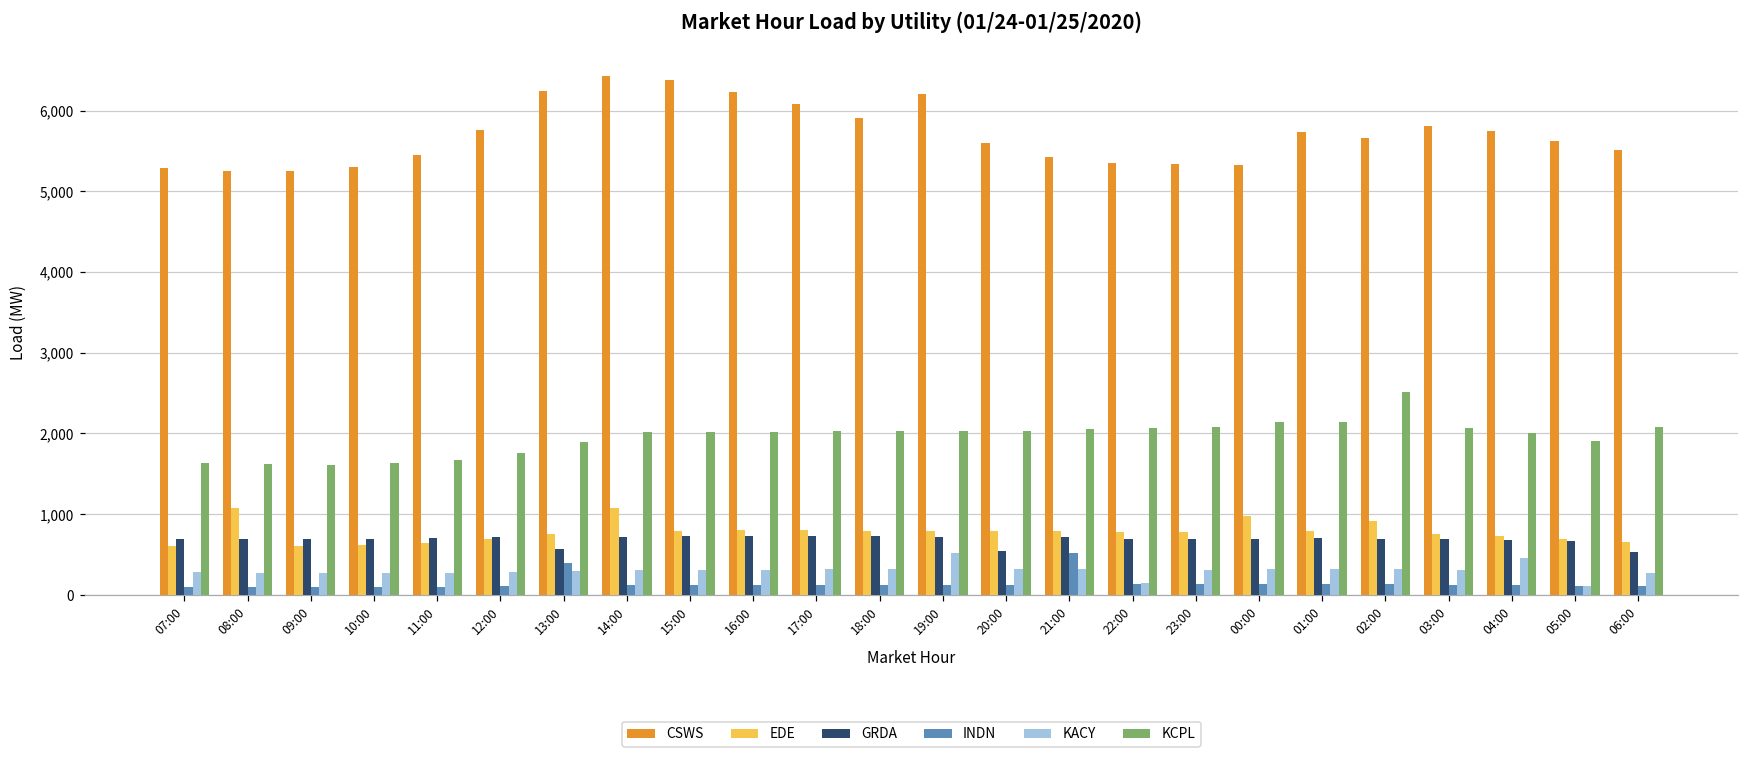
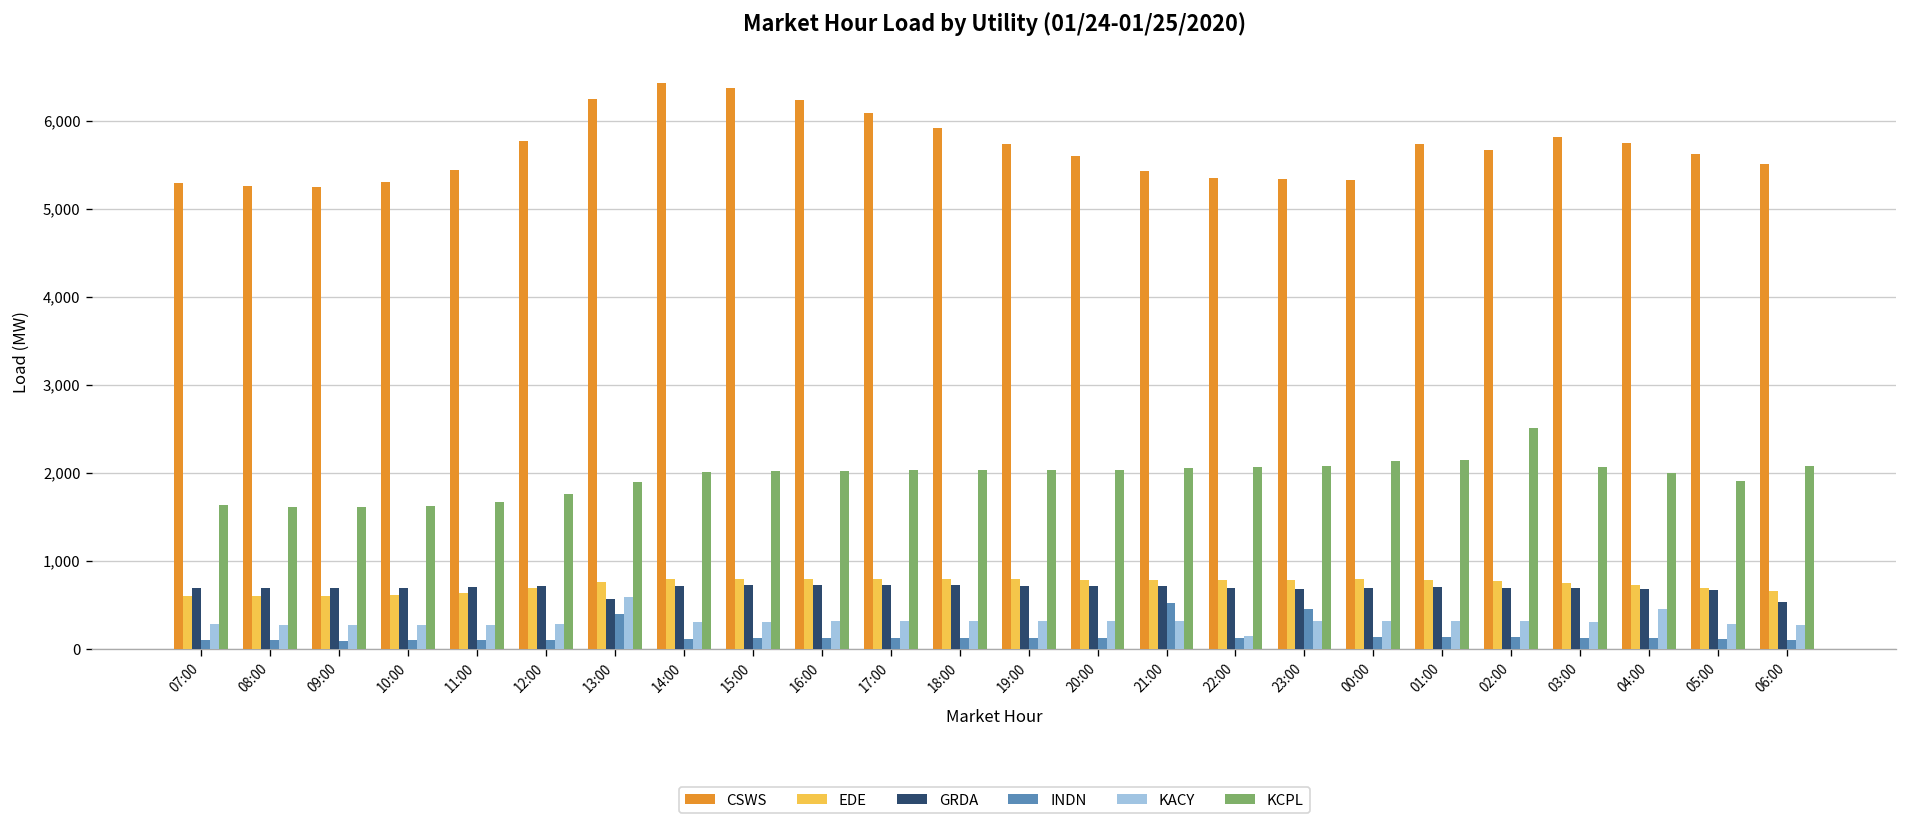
  {
    "CSWS": {
      "07:00": "5,300",
      "08:00": "5,300",
      "09:00": "5,200",
      "10:00": "5,300",
      "11:00": "5,400",
      "12:00": "5,800",
      "13:00": "6,200",
      "14:00": "6,400",
      "15:00": "6,400",
      "16:00": "6,200",
      "17:00": "6,100",
      "18:00": "5,900",
-     "19:00": "6,200",
+     "19:00": "5,700",
      "20:00": "5,600",
      "21:00": "5,400",
      "22:00": "5,300",
      "23:00": "5,300",
      "00:00": "5,300",
      "01:00": "5,700",
      "02:00": "5,700",
      "03:00": "5,800",
      "04:00": "5,700",
      "05:00": "5,600",
      "06:00": "5,500"
    },
    "EDE": {
      "07:00": "600",
-     "08:00": "1,100",
+     "08:00": "600",
      "09:00": "600",
      "10:00": "600",
      "11:00": "600",
      "12:00": "700",
      "13:00": "800",
-     "14:00": "1,100",
+     "14:00": "800",
      "15:00": "800",
      "16:00": "800",
      "17:00": "800",
      "18:00": "800",
      "19:00": "800",
      "20:00": "800",
      "21:00": "800",
      "22:00": "800",
      "23:00": "800",
-     "00:00": "1,000",
+     "00:00": "800",
      "01:00": "800",
-     "02:00": "900",
+     "02:00": "800",
      "03:00": "800",
      "04:00": "700",
      "05:00": "700",
      "06:00": "700"
    },
    "GRDA": {
      "07:00": "700",
      "08:00": "700",
      "09:00": "700",
      "10:00": "700",
      "11:00": "700",
      "12:00": "700",
      "13:00": "600",
      "14:00": "700",
      "15:00": "700",
      "16:00": "700",
      "17:00": "700",
      "18:00": "700",
      "19:00": "700",
-     "20:00": "500",
+     "20:00": "700",
      "21:00": "700",
      "22:00": "700",
      "23:00": "700",
      "00:00": "700",
      "01:00": "700",
      "02:00": "700",
      "03:00": "700",
      "04:00": "700",
      "05:00": "700",
      "06:00": "500"
    },
    "INDN": {
      "07:00": "100",
      "08:00": "100",
      "09:00": "100",
      "10:00": "100",
      "11:00": "100",
      "12:00": "100",
      "13:00": "400",
      "14:00": "100",
      "15:00": "100",
      "16:00": "100",
      "17:00": "100",
      "18:00": "100",
      "19:00": "100",
      "20:00": "100",
      "21:00": "500",
      "22:00": "100",
-     "23:00": "100",
+     "23:00": "500",
      "00:00": "100",
      "01:00": "100",
      "02:00": "100",
      "03:00": "100",
      "04:00": "100",
      "05:00": "100",
      "06:00": "100"
    },
    "KACY": {
      "07:00": "300",
      "08:00": "300",
      "09:00": "300",
      "10:00": "300",
      "11:00": "300",
      "12:00": "300",
-     "13:00": "300",
+     "13:00": "600",
      "14:00": "300",
      "15:00": "300",
      "16:00": "300",
      "17:00": "300",
      "18:00": "300",
-     "19:00": "500",
+     "19:00": "300",
      "20:00": "300",
      "21:00": "300",
      "22:00": "100",
      "23:00": "300",
      "00:00": "300",
      "01:00": "300",
      "02:00": "300",
      "03:00": "300",
      "04:00": "500",
-     "05:00": "100",
+     "05:00": "300",
      "06:00": "300"
    },
    "KCPL": {
      "07:00": "1,600",
      "08:00": "1,600",
      "09:00": "1,600",
      "10:00": "1,600",
      "11:00": "1,700",
      "12:00": "1,800",
      "13:00": "1,900",
      "14:00": "2,000",
      "15:00": "2,000",
      "16:00": "2,000",
      "17:00": "2,000",
      "18:00": "2,000",
      "19:00": "2,000",
      "20:00": "2,000",
      "21:00": "2,100",
      "22:00": "2,100",
      "23:00": "2,100",
      "00:00": "2,100",
      "01:00": "2,100",
      "02:00": "2,500",
      "03:00": "2,100",
      "04:00": "2,000",
      "05:00": "1,900",
      "06:00": "2,100"
    }
  }
